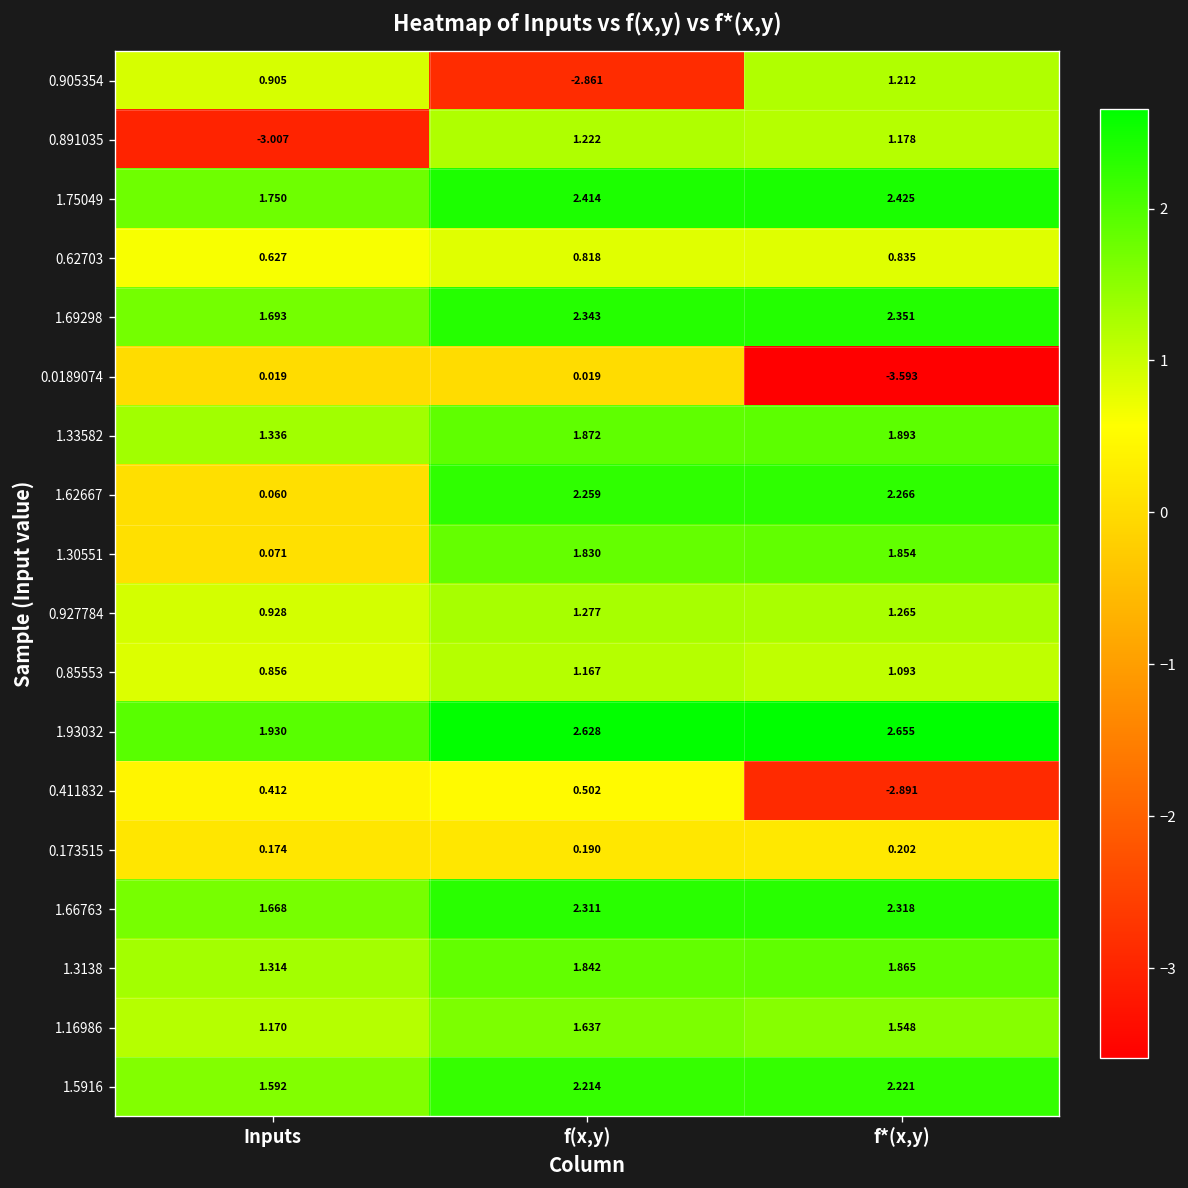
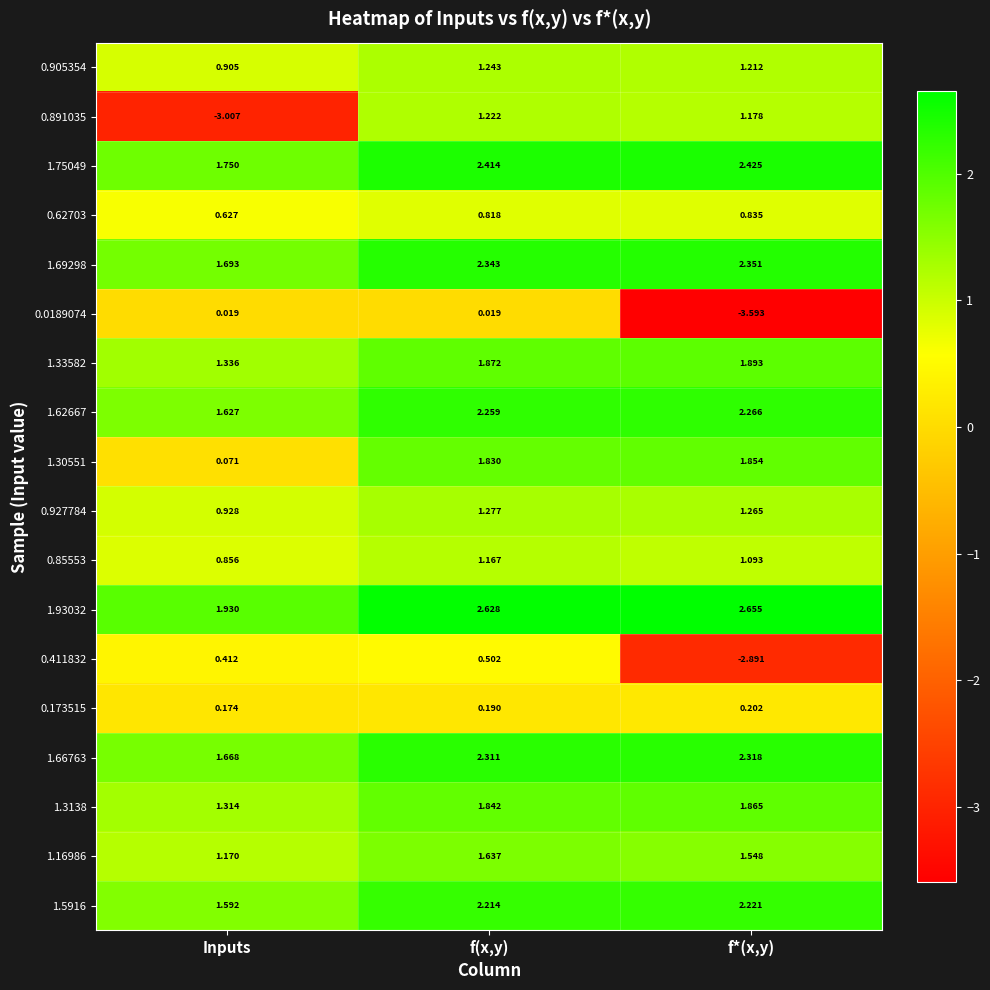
  {
    "0.905354": {
      "Inputs": 0.905,
-     "f(x,y)": -2.861,
+     "f(x,y)": 1.243,
      "f*(x,y)": 1.212
    },
    "0.891035": {
      "Inputs": -3.007,
      "f(x,y)": 1.222,
      "f*(x,y)": 1.178
    },
    "1.75049": {
      "Inputs": 1.750,
      "f(x,y)": 2.414,
      "f*(x,y)": 2.425
    },
    "0.62703": {
      "Inputs": 0.627,
      "f(x,y)": 0.818,
      "f*(x,y)": 0.835
    },
    "1.69298": {
      "Inputs": 1.693,
      "f(x,y)": 2.343,
      "f*(x,y)": 2.351
    },
    "0.0189074": {
      "Inputs": 0.019,
      "f(x,y)": 0.019,
      "f*(x,y)": -3.593
    },
    "1.33582": {
      "Inputs": 1.336,
      "f(x,y)": 1.872,
      "f*(x,y)": 1.893
    },
    "1.62667": {
-     "Inputs": 0.060,
+     "Inputs": 1.627,
      "f(x,y)": 2.259,
      "f*(x,y)": 2.266
    },
    "1.30551": {
      "Inputs": 0.071,
      "f(x,y)": 1.830,
      "f*(x,y)": 1.854
    },
    "0.927784": {
      "Inputs": 0.928,
      "f(x,y)": 1.277,
      "f*(x,y)": 1.265
    },
    "0.85553": {
      "Inputs": 0.856,
      "f(x,y)": 1.167,
      "f*(x,y)": 1.093
    },
    "1.93032": {
      "Inputs": 1.930,
      "f(x,y)": 2.628,
      "f*(x,y)": 2.655
    },
    "0.411832": {
      "Inputs": 0.412,
      "f(x,y)": 0.502,
      "f*(x,y)": -2.891
    },
    "0.173515": {
      "Inputs": 0.174,
      "f(x,y)": 0.190,
      "f*(x,y)": 0.202
    },
    "1.66763": {
      "Inputs": 1.668,
      "f(x,y)": 2.311,
      "f*(x,y)": 2.318
    },
    "1.3138": {
      "Inputs": 1.314,
      "f(x,y)": 1.842,
      "f*(x,y)": 1.865
    },
    "1.16986": {
      "Inputs": 1.170,
      "f(x,y)": 1.637,
      "f*(x,y)": 1.548
    },
    "1.5916": {
      "Inputs": 1.592,
      "f(x,y)": 2.214,
      "f*(x,y)": 2.221
    }
  }
